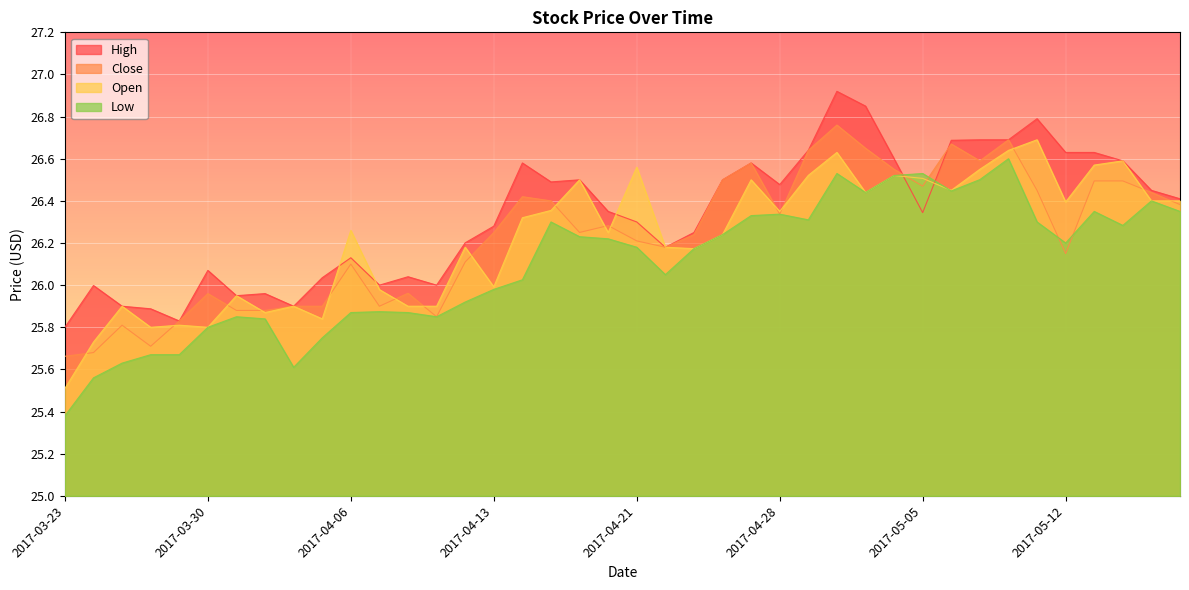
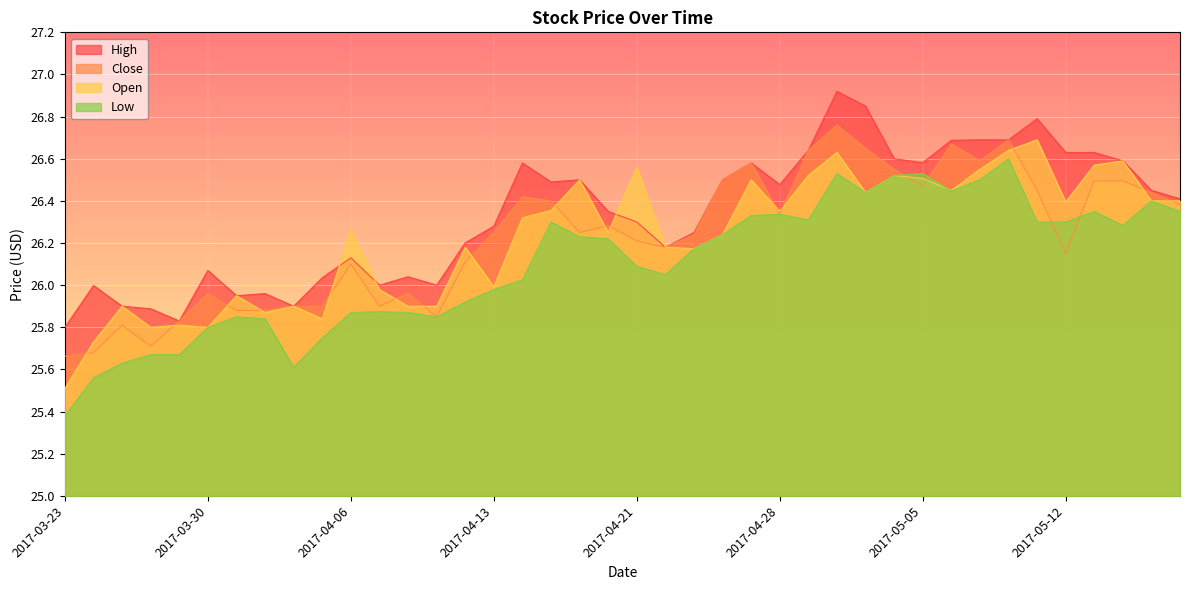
  {
    "High": {
      "2017-03-23": 25.80,
      "2017-03-30": 26.07,
      "2017-04-06": 26.13,
      "2017-04-13": 26.28,
      "2017-04-21": 26.30,
      "2017-04-28": 26.48,
-     "2017-05-05": 26.34,
+     "2017-05-05": 26.58,
      "2017-05-12": 26.63
    },
    "Close": {
      "2017-03-23": 25.66,
      "2017-03-30": 25.96,
      "2017-04-06": 26.10,
      "2017-04-13": 26.25,
      "2017-04-21": 26.21,
      "2017-05-05": 26.47,
      "2017-05-12": 26.15
    },
    "Open": {
      "2017-03-23": 25.51,
      "2017-04-06": 26.26,
      "2017-04-13": 25.99,
      "2017-04-21": 26.56,
      "2017-04-28": 26.35,
      "2017-05-05": 26.51,
      "2017-05-12": 26.40
    },
    "Low": {
      "2017-03-23": 25.38,
      "2017-04-06": 25.87,
      "2017-04-13": 25.98,
-     "2017-04-21": 26.18,
+     "2017-04-21": 26.09,
      "2017-05-05": 26.53,
-     "2017-05-12": 26.2
+     "2017-05-12": 26.3
    }
  }
